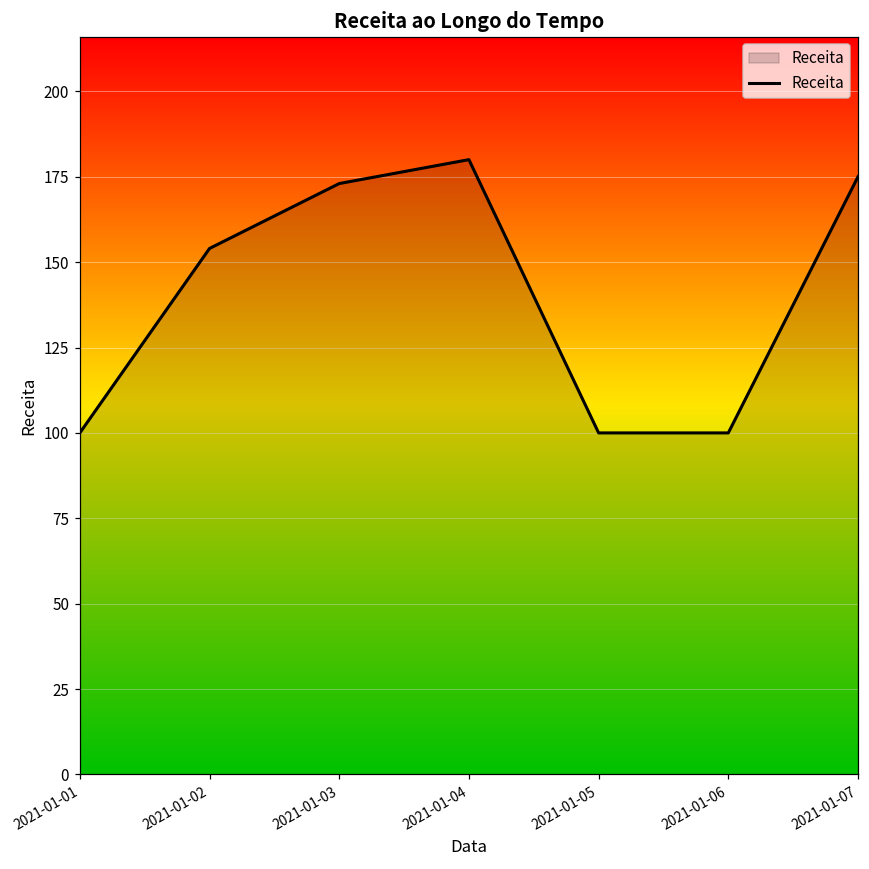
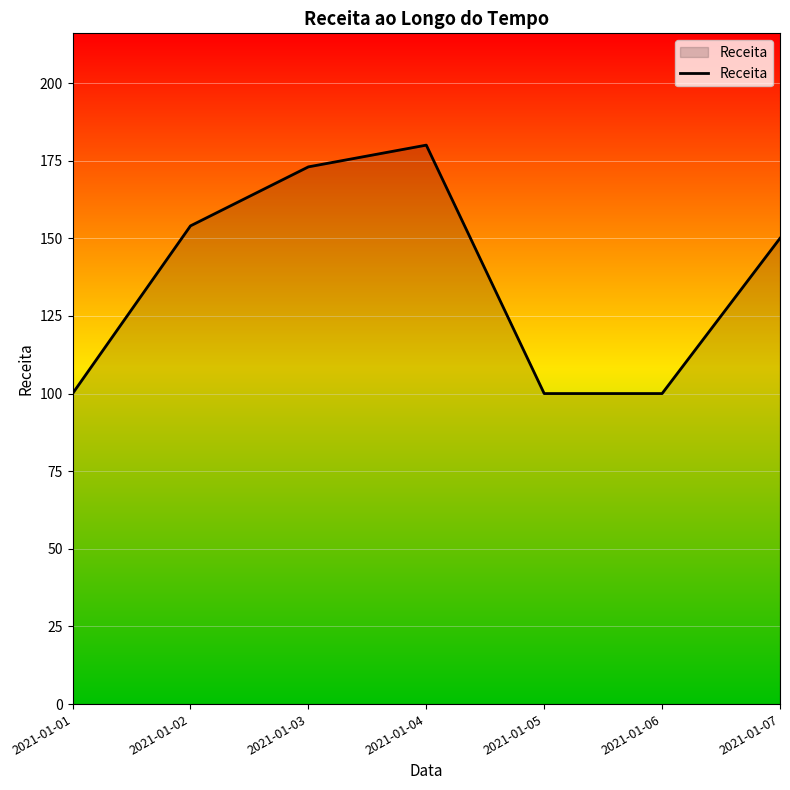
  {
    "2021-01-01": 100,
    "2021-01-02": 154,
    "2021-01-03": 173,
    "2021-01-04": 180,
    "2021-01-05": 100,
    "2021-01-06": 100,
-   "2021-01-07": 175
+   "2021-01-07": 150
  }
